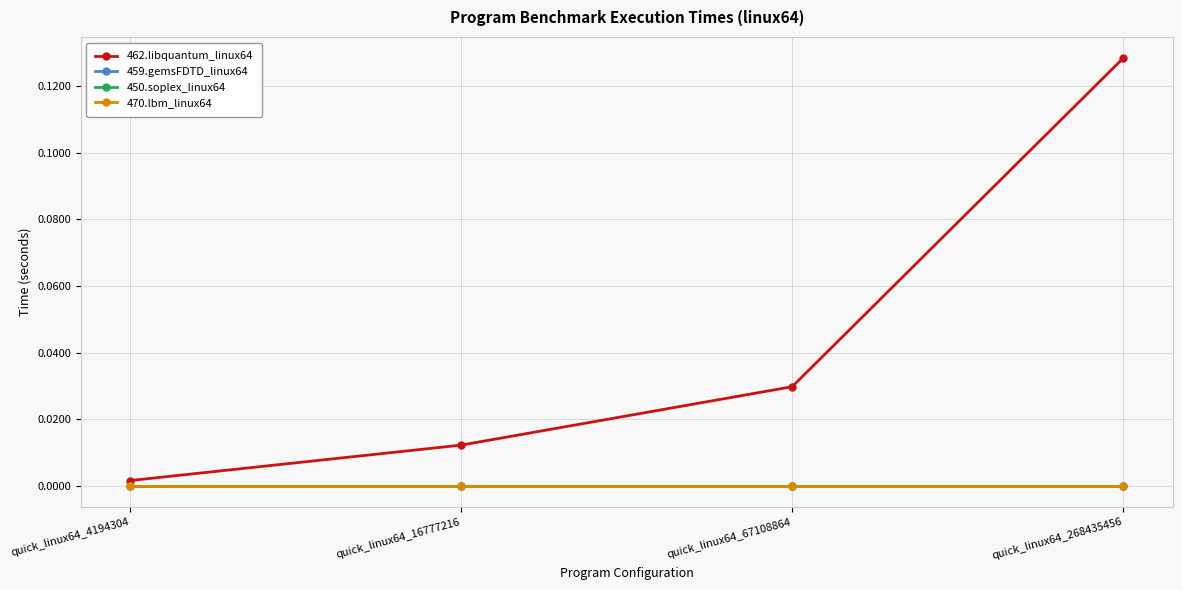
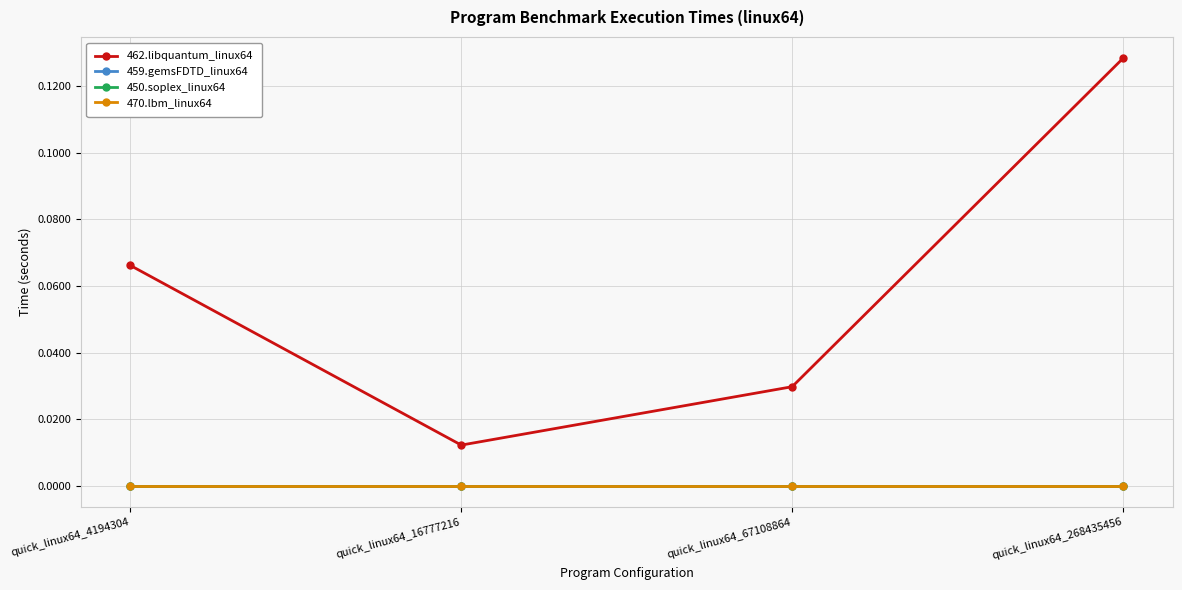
  {
    "462.libquantum_linux64": {
-     "quick_linux64_4194304": 0.002,
+     "quick_linux64_4194304": 0.066,
      "quick_linux64_16777216": 0.012,
      "quick_linux64_67108864": 0.030,
      "quick_linux64_268435456": 0.128
    },
    "470.lbm_linux64": {
      "quick_linux64_4194304": 0.000,
      "quick_linux64_16777216": 0.000,
      "quick_linux64_67108864": 0.000,
      "quick_linux64_268435456": 0.000
    }
  }
